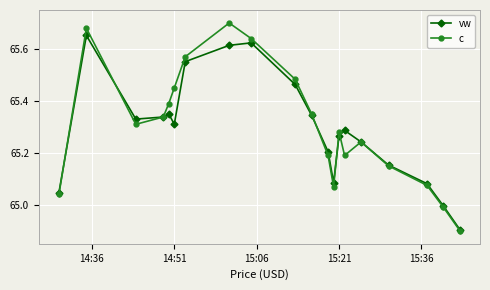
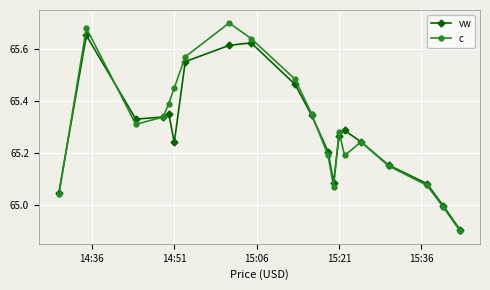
  {
    "vw": {
-     "14:51": 65.31,
+     "14:51": 65.24,
      "15:21": 65.27
    },
    "c": {
      "14:51": 65.45,
      "15:21": 65.28
    }
  }
